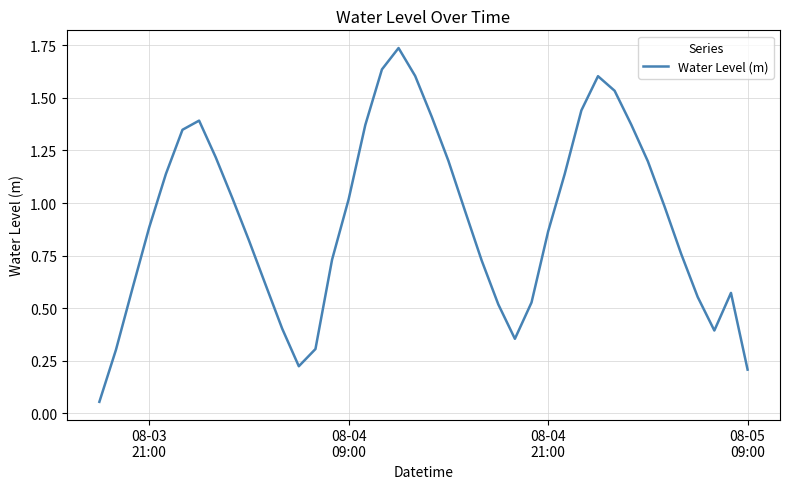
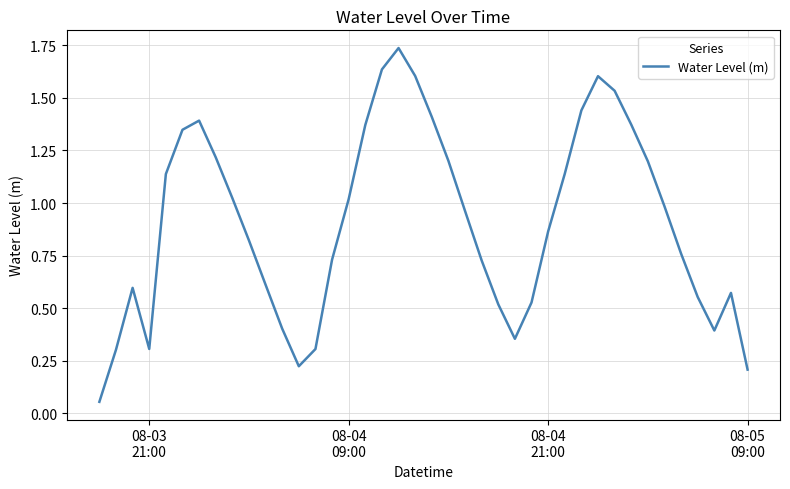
  {
-   "08-03 21:00": 0.88,
+   "08-03 21:00": 0.31,
    "08-04 09:00": 1.02,
    "08-04 21:00": 0.86,
    "08-05 09:00": 0.21
  }
